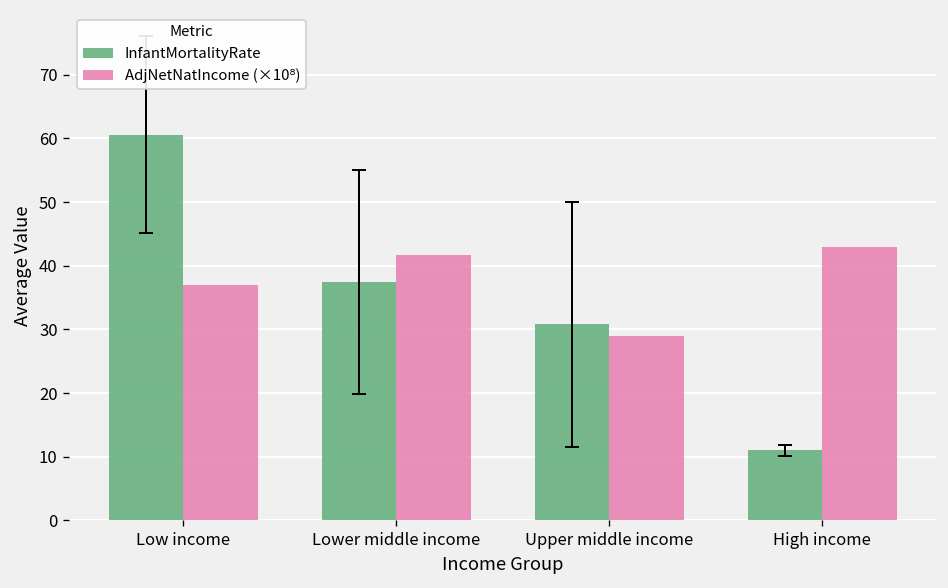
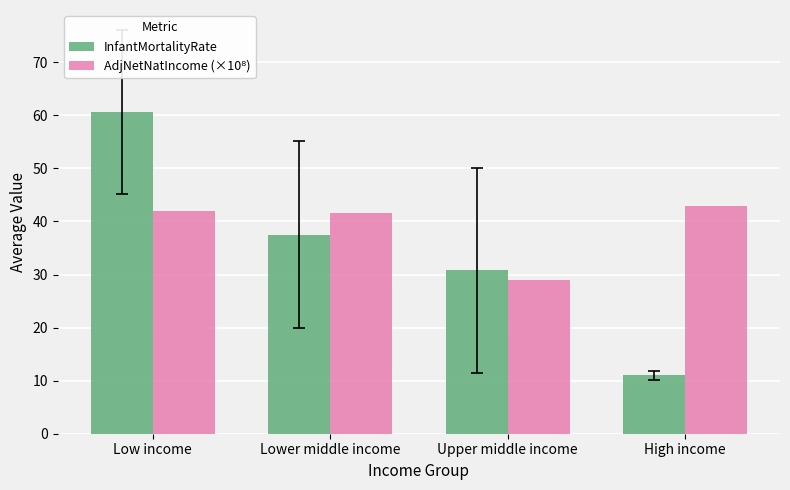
  {
    "InfantMortalityRate": {
      "Low income": 61,
      "Lower middle income": 37,
      "Upper middle income": 31,
      "High income": 11
    },
    "AdjNetNatIncome (×10⁸)": {
-     "Low income": 37,
+     "Low income": 42,
      "Lower middle income": 42,
      "Upper middle income": 29,
      "High income": 43
    }
  }
